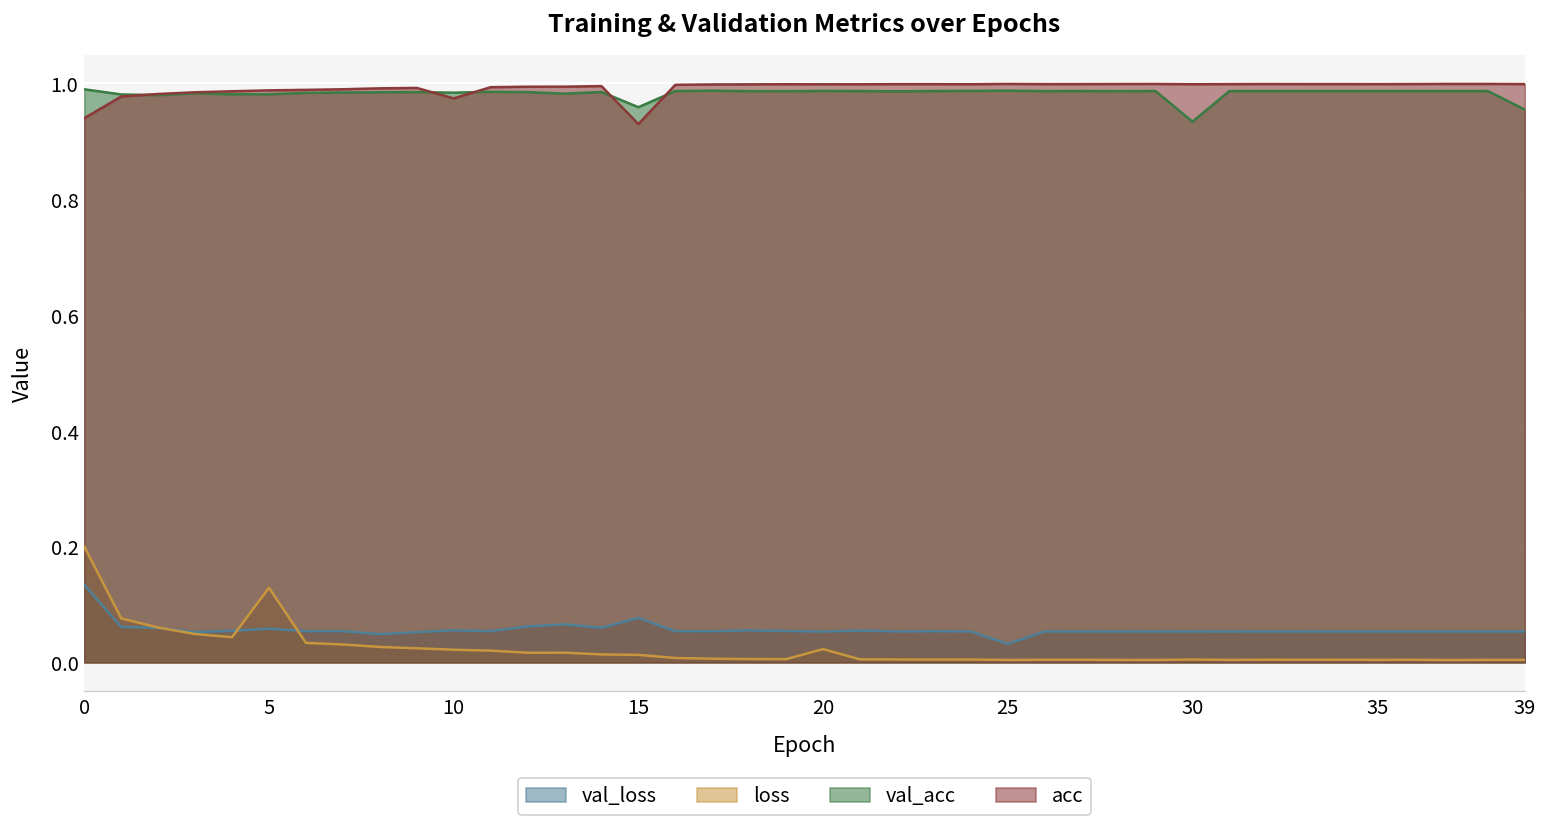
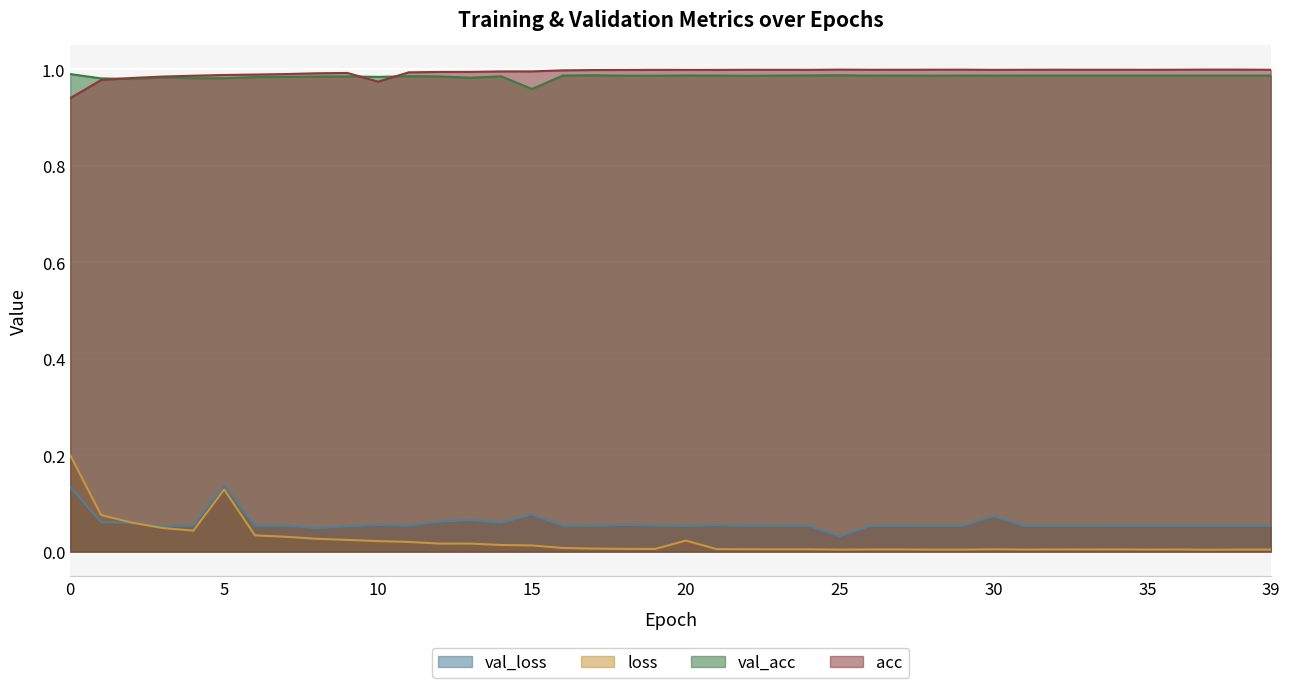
  {
    "val_loss": {
      "0": 0.13,
-     "5": 0.06,
+     "5": 0.14,
      "10": 0.06,
      "15": 0.08,
      "20": 0.05,
      "25": 0.03,
-     "30": 0.05,
+     "30": 0.07,
      "35": 0.05,
      "39": 0.05
    },
    "loss": {
      "0": 0.20,
      "5": 0.13,
      "10": 0.02,
      "15": 0.01,
      "20": 0.02,
      "25": 0.00,
      "30": 0.00,
      "35": 0.00,
      "39": 0.00
    },
    "val_acc": {
      "0": 0.99,
      "5": 0.98,
      "10": 0.98,
      "15": 0.96,
      "20": 0.99,
      "25": 0.99,
-     "30": 0.93,
+     "30": 0.99,
      "35": 0.99,
-     "39": 0.95
+     "39": 0.99
    },
    "acc": {
      "0": 0.94,
      "5": 0.99,
      "10": 0.97,
-     "15": 0.93,
+     "15": 1.00,
      "20": 1.00,
      "25": 1.00,
      "30": 1.00,
      "35": 1.00,
      "39": 1.00
    }
  }
